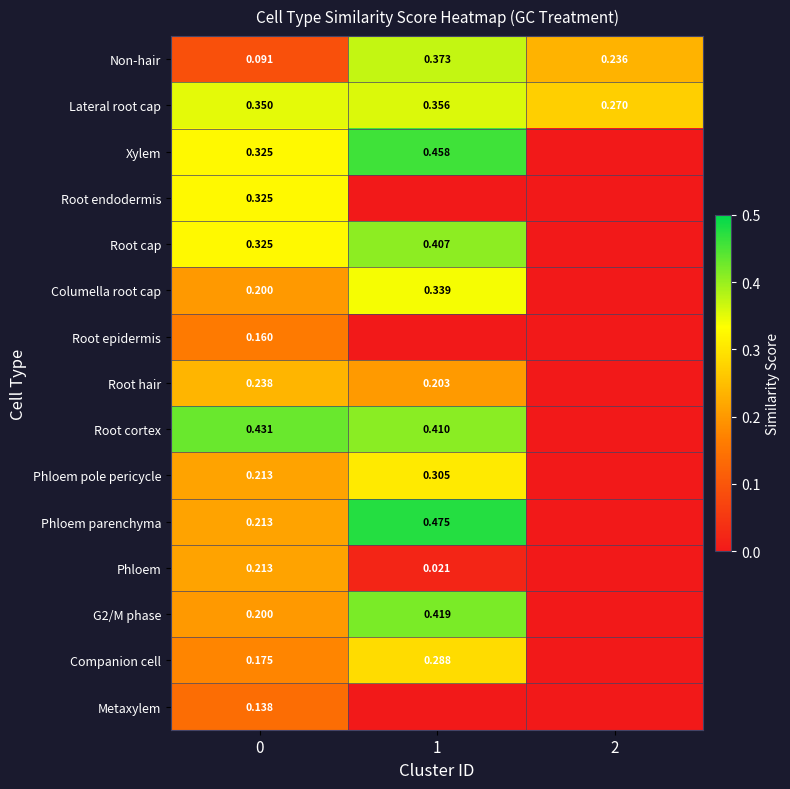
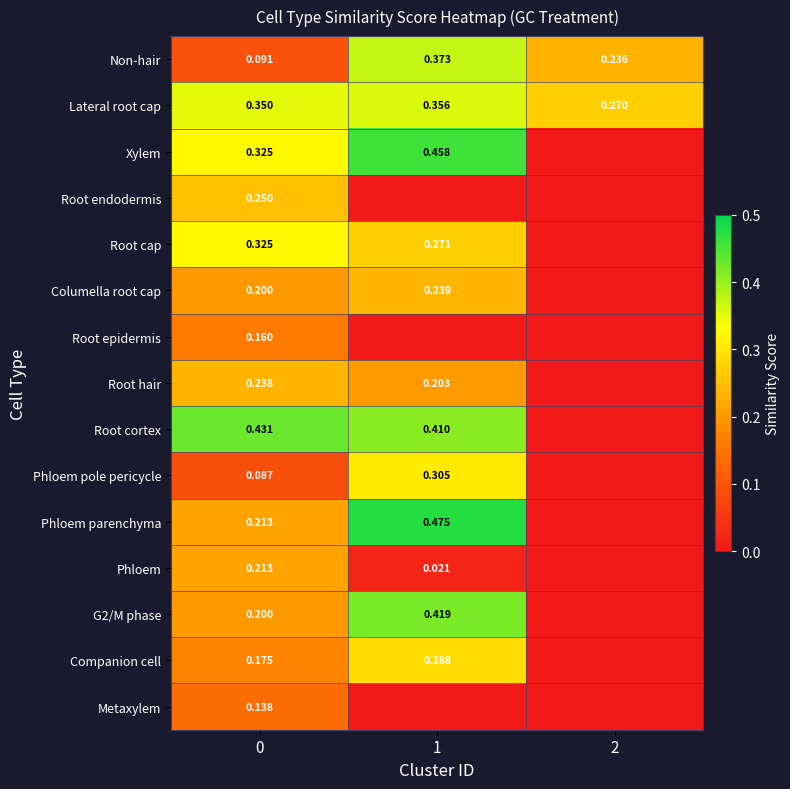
  {
    "Non-hair": {
      "0": 0.091,
      "1": 0.373,
      "2": 0.236
    },
    "Lateral root cap": {
      "0": 0.350,
      "1": 0.356,
      "2": 0.270
    },
    "Xylem": {
      "0": 0.325,
      "1": 0.458
    },
    "Root endodermis": {
-     "0": 0.325
+     "0": 0.250
    },
    "Root cap": {
      "0": 0.325,
-     "1": 0.407
+     "1": 0.271
    },
    "Columella root cap": {
      "0": 0.200,
-     "1": 0.339
+     "1": 0.239
    },
    "Root epidermis": {
      "0": 0.160
    },
    "Root hair": {
      "0": 0.238,
      "1": 0.203
    },
    "Root cortex": {
      "0": 0.431,
      "1": 0.410
    },
    "Phloem pole pericycle": {
-     "0": 0.213,
+     "0": 0.087,
      "1": 0.305
    },
    "Phloem parenchyma": {
      "0": 0.213,
      "1": 0.475
    },
    "Phloem": {
      "0": 0.213,
      "1": 0.021
    },
    "G2/M phase": {
      "0": 0.200,
      "1": 0.419
    },
    "Companion cell": {
      "0": 0.175,
      "1": 0.288
    },
    "Metaxylem": {
      "0": 0.138
    }
  }
